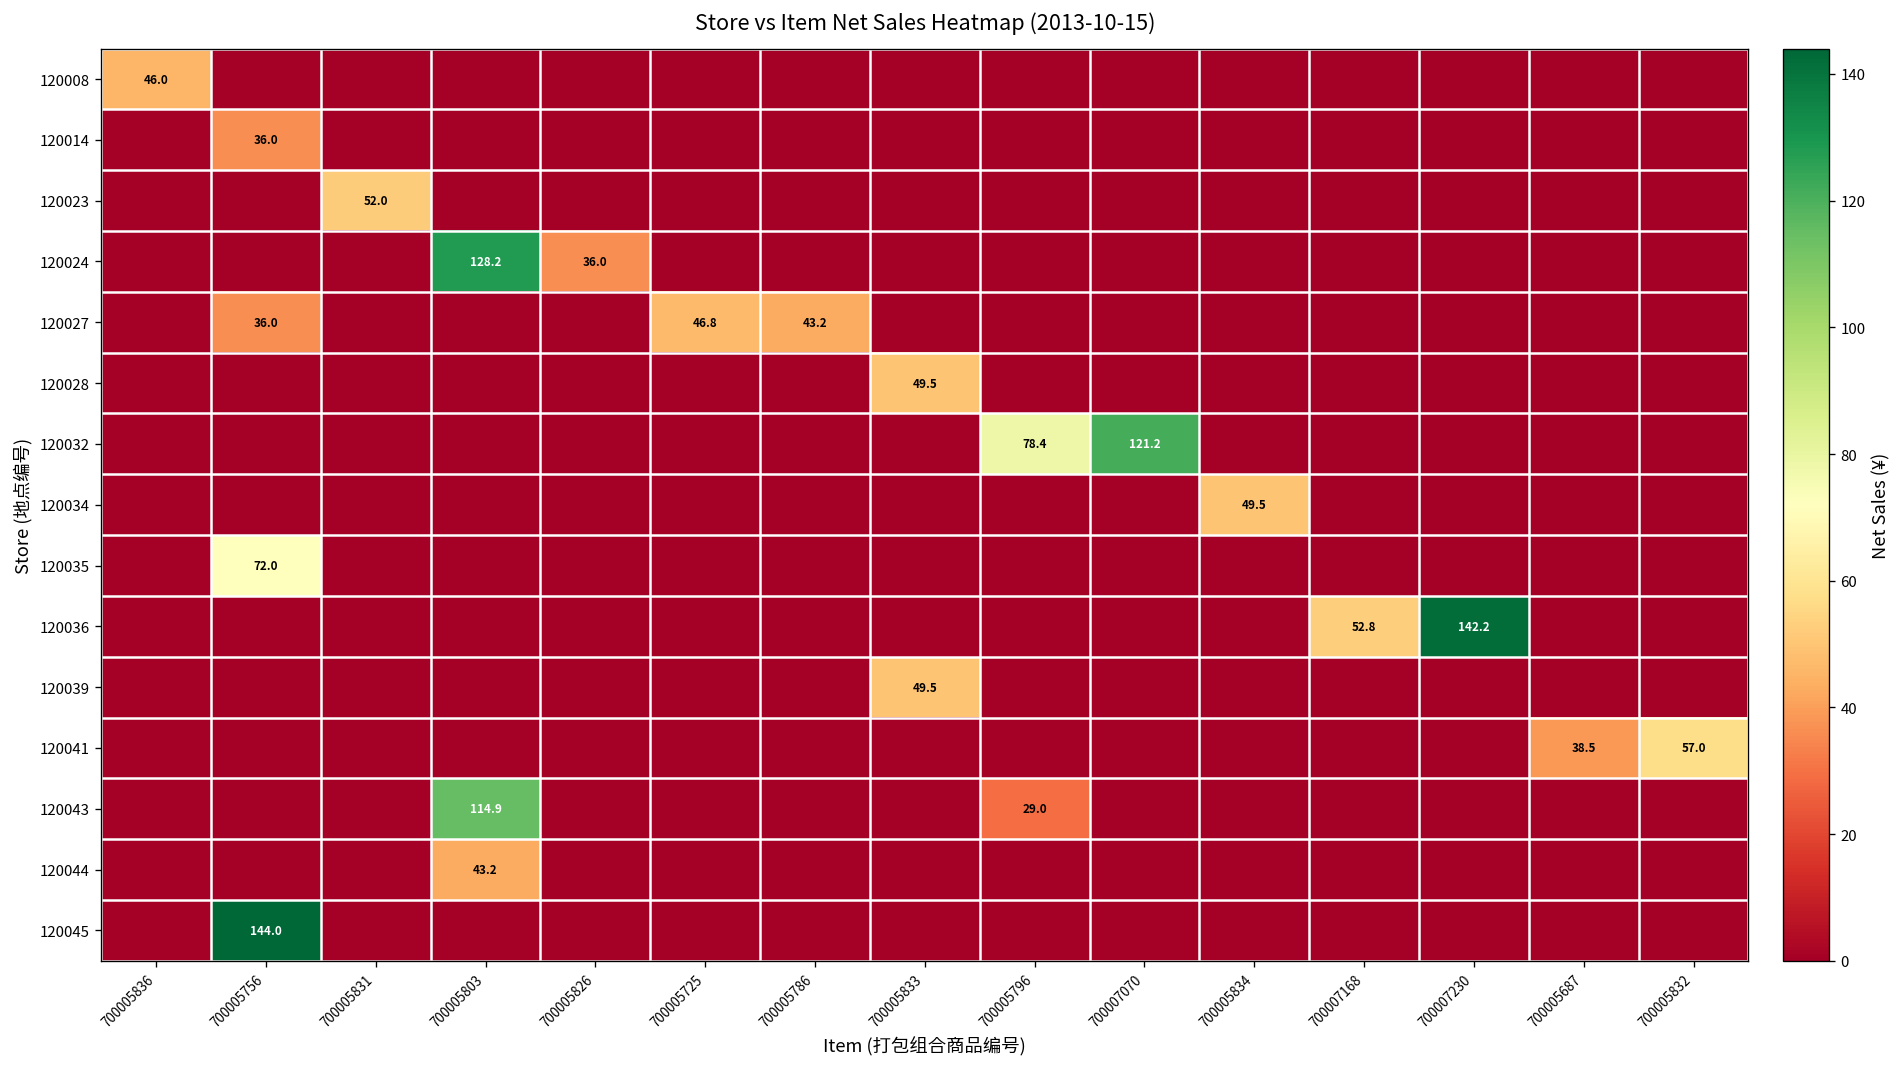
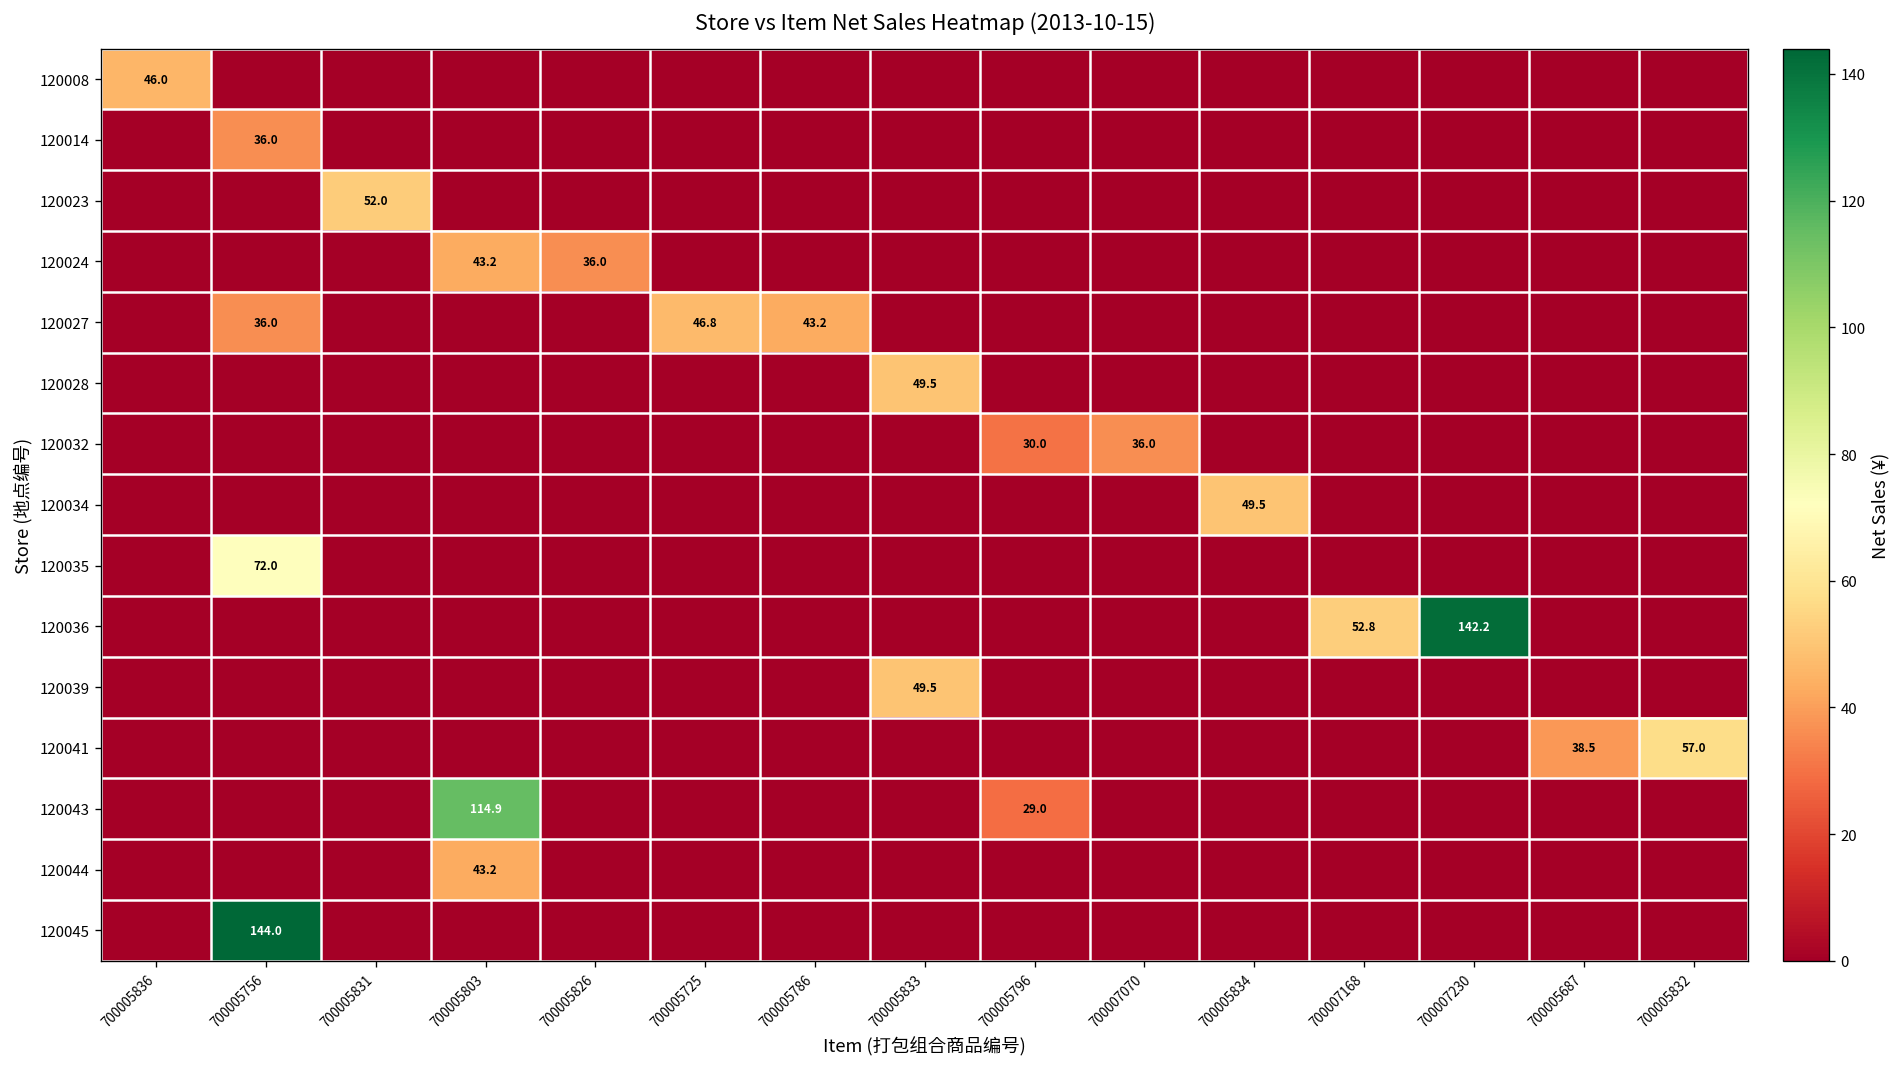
  {
    "120008": {
      "700005836": 46.0
    },
    "120014": {
      "700005756": 36.0
    },
    "120023": {
      "700005831": 52.0
    },
    "120024": {
-     "700005803": 128.2,
+     "700005803": 43.2,
      "700005826": 36.0
    },
    "120027": {
      "700005756": 36.0,
      "700005725": 46.8,
      "700005786": 43.2
    },
    "120028": {
      "700005833": 49.5
    },
    "120032": {
-     "700005796": 78.4,
-     "700007070": 121.2
+     "700005796": 30.0,
+     "700007070": 36.0
    },
    "120034": {
      "700005834": 49.5
    },
    "120035": {
      "700005756": 72.0
    },
    "120036": {
      "700007168": 52.8,
      "700007230": 142.2
    },
    "120039": {
      "700005833": 49.5
    },
    "120041": {
      "700005687": 38.5,
      "700005832": 57.0
    },
    "120043": {
      "700005803": 114.9,
      "700005796": 29.0
    },
    "120044": {
      "700005803": 43.2
    },
    "120045": {
      "700005756": 144.0
    }
  }
